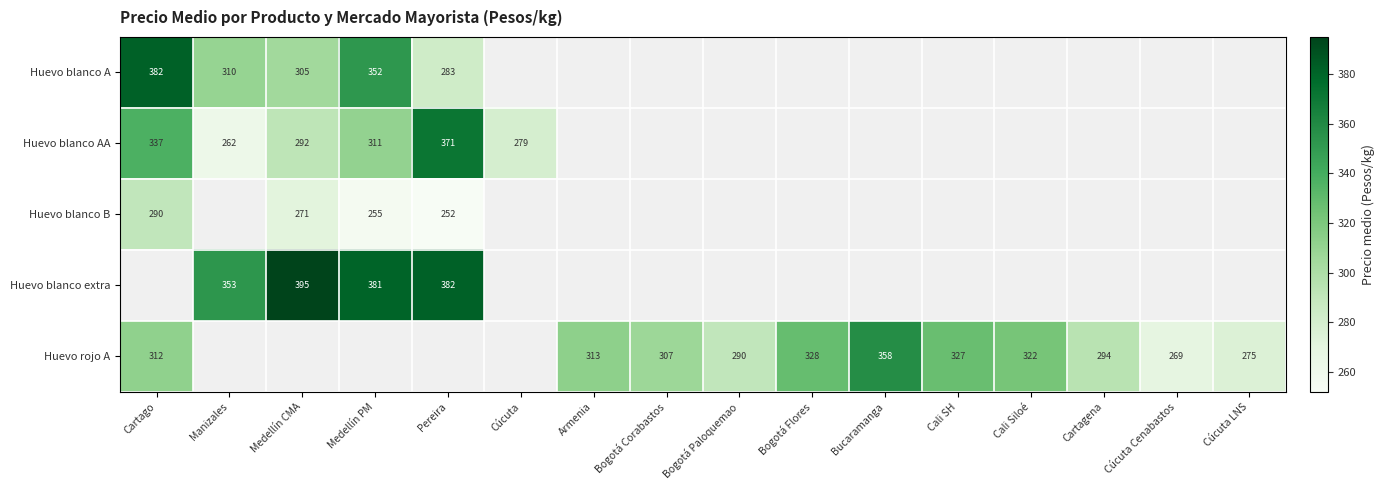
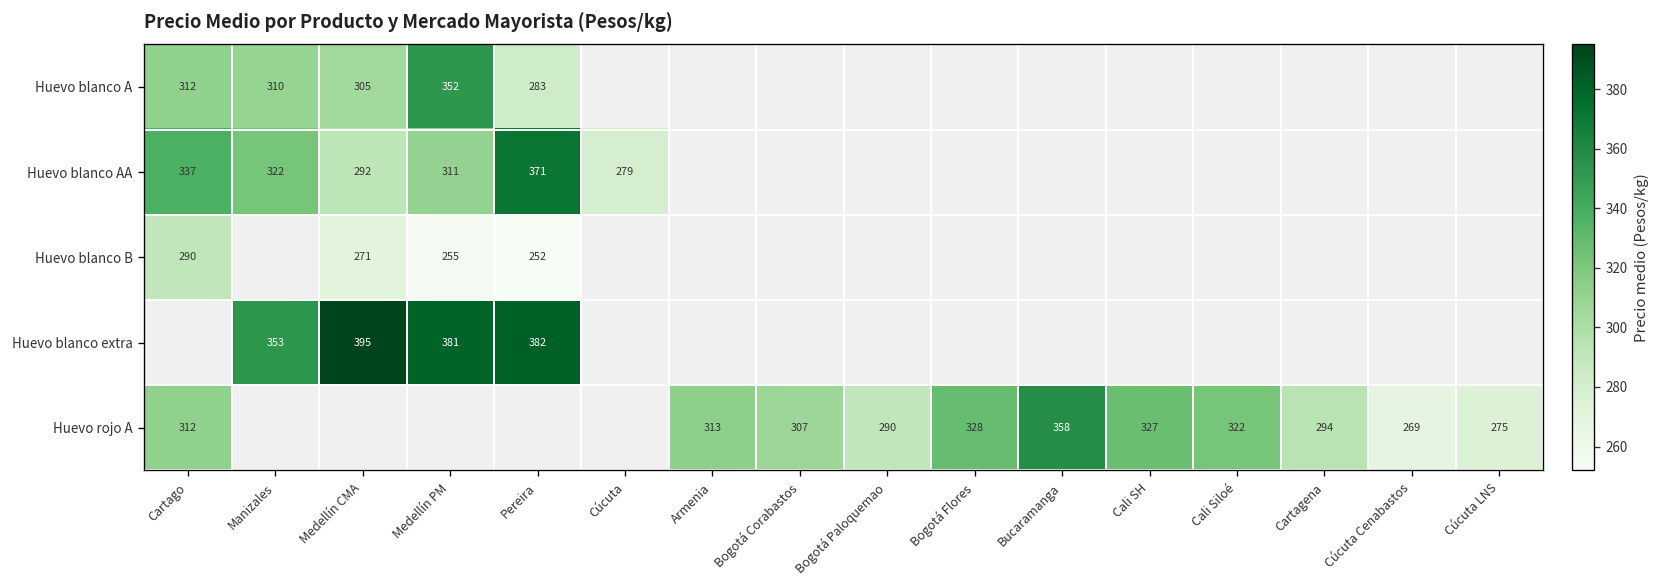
  {
    "Huevo blanco A": {
-     "Cartago": 382,
+     "Cartago": 312,
      "Manizales": 310,
      "Medellín CMA": 305,
      "Medellín PM": 352,
      "Pereira": 283
    },
    "Huevo blanco AA": {
      "Cartago": 337,
-     "Manizales": 262,
+     "Manizales": 322,
      "Medellín CMA": 292,
      "Medellín PM": 311,
      "Pereira": 371,
      "Cúcuta": 279
    },
    "Huevo blanco B": {
      "Cartago": 290,
      "Medellín CMA": 271,
      "Medellín PM": 255,
      "Pereira": 252
    },
    "Huevo blanco extra": {
      "Manizales": 353,
      "Medellín CMA": 395,
      "Medellín PM": 381,
      "Pereira": 382
    },
    "Huevo rojo A": {
      "Cartago": 312,
      "Armenia": 313,
      "Bogotá Corabastos": 307,
      "Bogotá Paloquemao": 290,
      "Bogotá Flores": 328,
      "Bucaramanga": 358,
      "Cali SH": 327,
      "Cali Siloé": 322,
      "Cartagena": 294,
      "Cúcuta Cenabastos": 269,
      "Cúcuta LNS": 275
    }
  }
